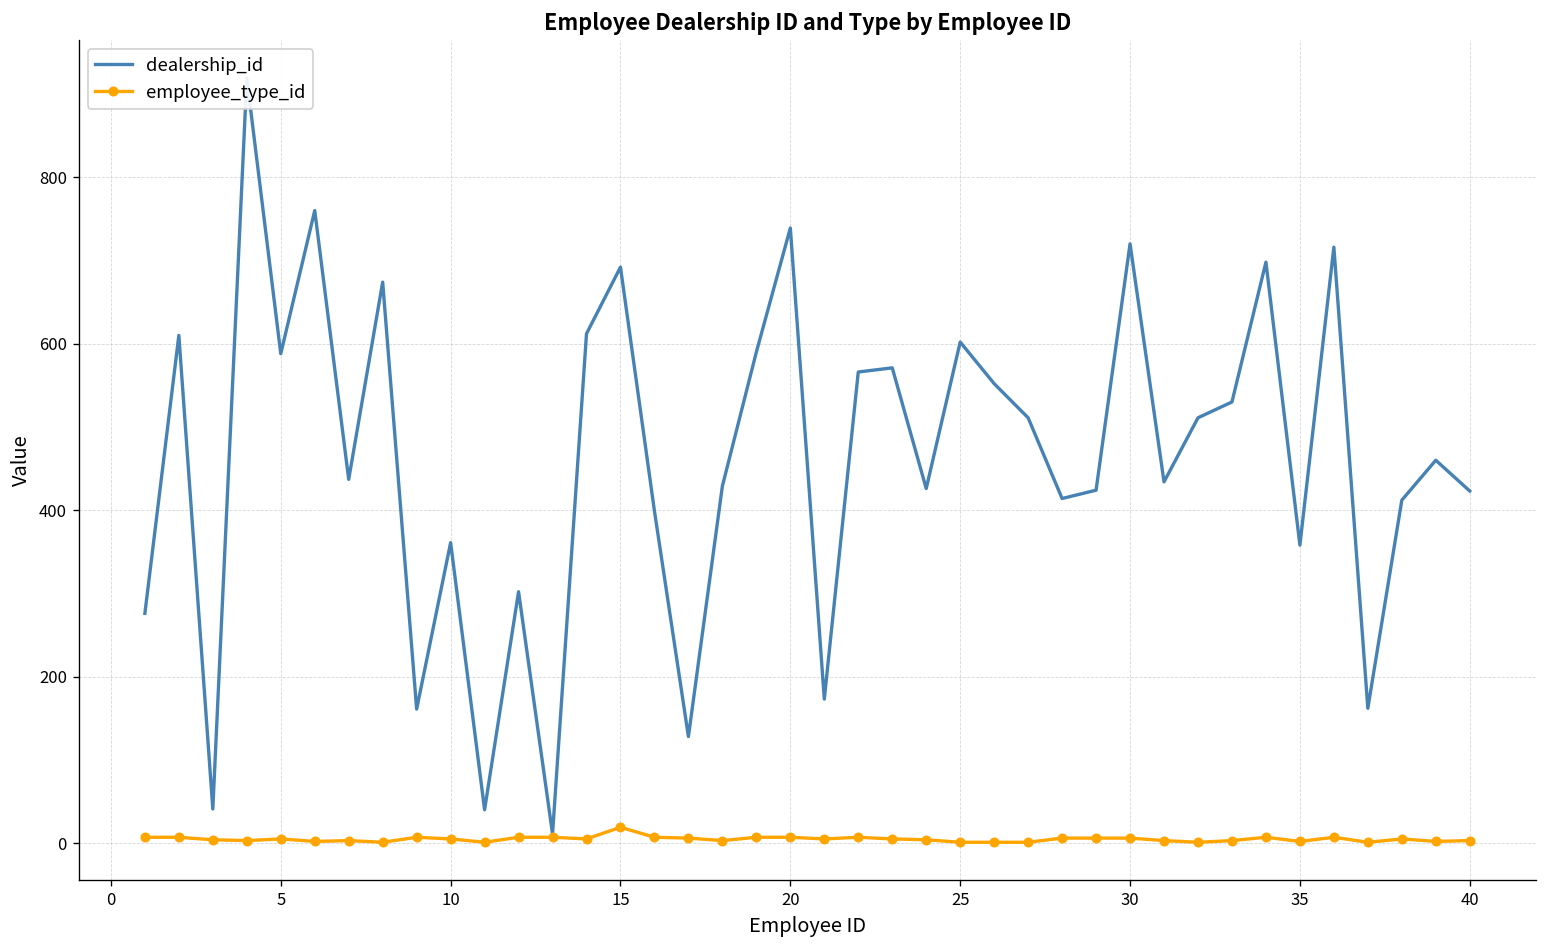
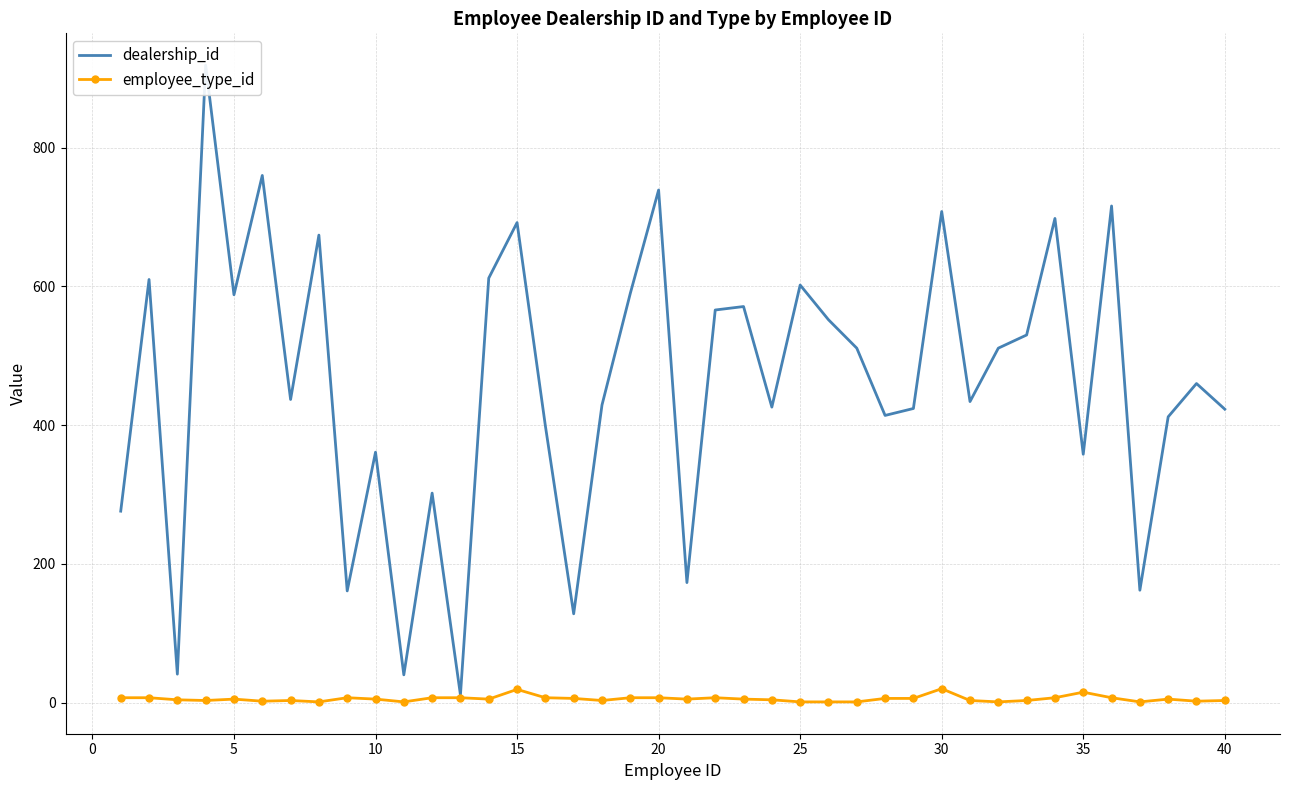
  {
    "dealership_id": {
      "5": 590,
      "10": 360,
      "15": 690,
      "20": 740,
      "25": 600,
-     "30": 720,
+     "30": 710,
      "35": 360,
      "40": 420
    },
    "employee_type_id": {
      "5": 10,
      "10": 10,
      "15": 20,
      "20": 10,
      "25": 0,
-     "30": 10,
-     "35": 0,
+     "30": 20,
+     "35": 20,
      "40": 0
    }
  }
